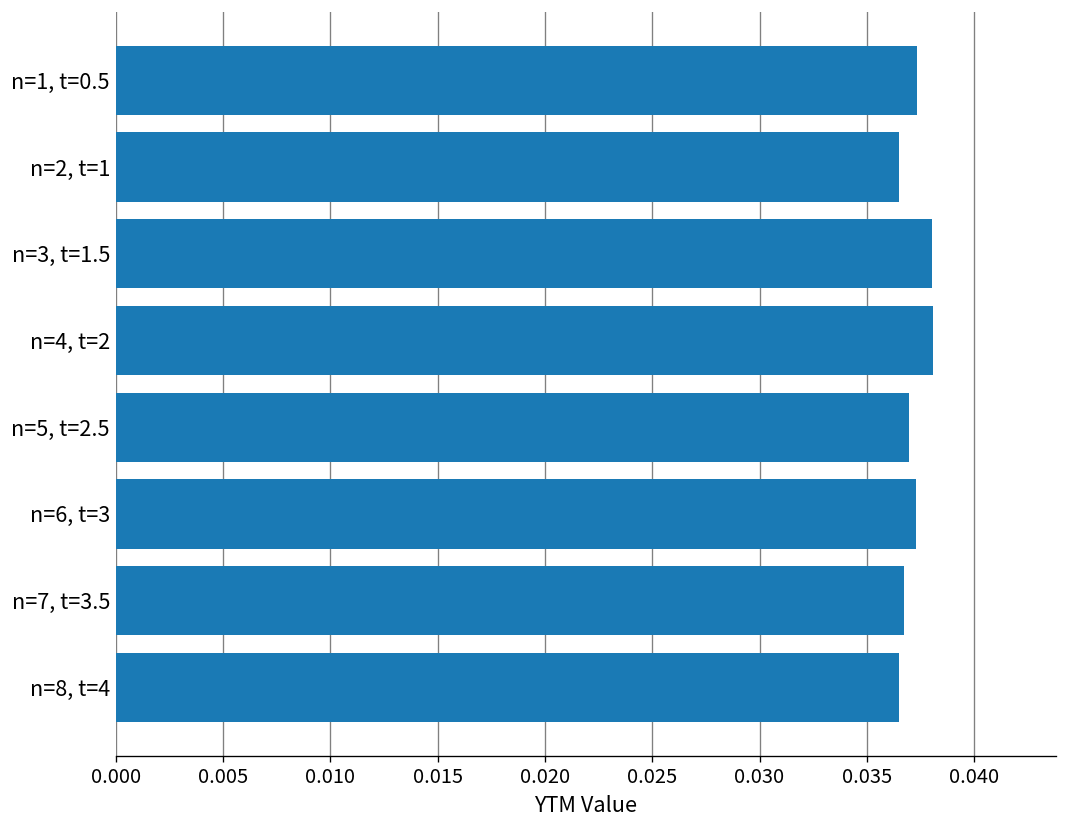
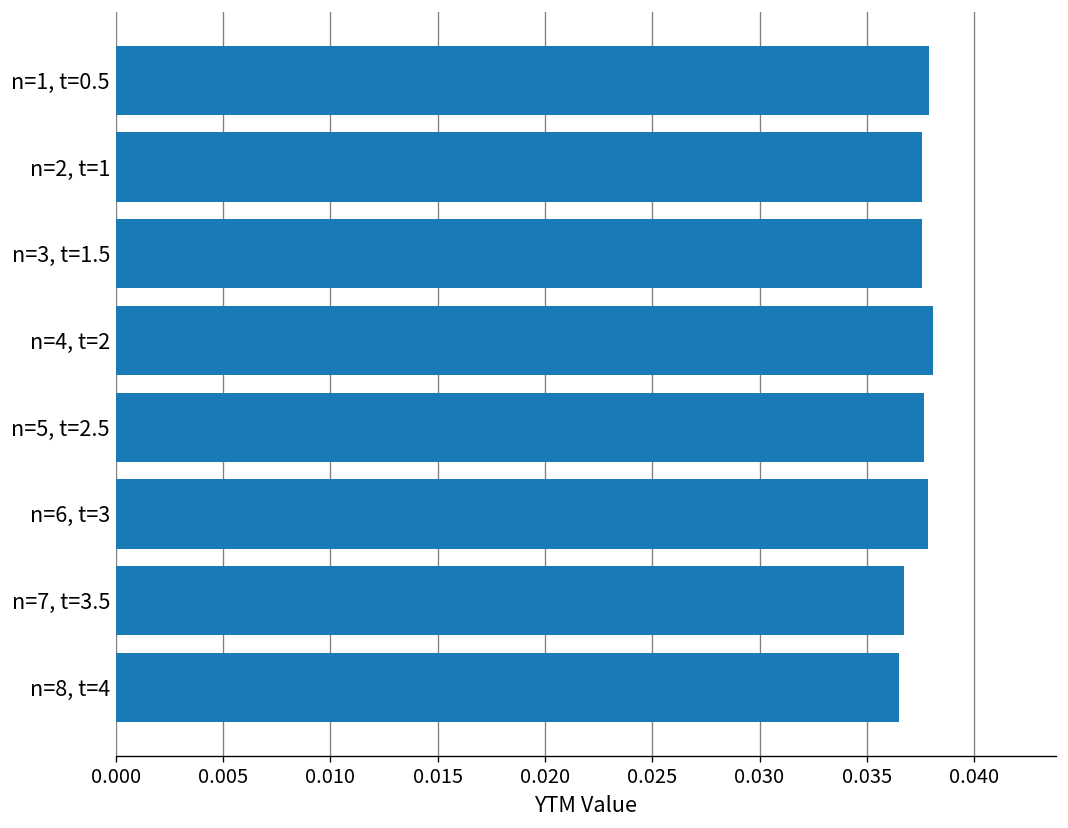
  {
-   "n=1, t=0.5": 0.0374,
-   "n=2, t=1": 0.0365,
-   "n=3, t=1.5": 0.0380,
+   "n=1, t=0.5": 0.0379,
+   "n=2, t=1": 0.0376,
+   "n=3, t=1.5": 0.0376,
    "n=4, t=2": 0.0381,
-   "n=5, t=2.5": 0.0370,
-   "n=6, t=3": 0.0373,
+   "n=5, t=2.5": 0.0377,
+   "n=6, t=3": 0.0378,
    "n=7, t=3.5": 0.0367,
    "n=8, t=4": 0.0365
  }
